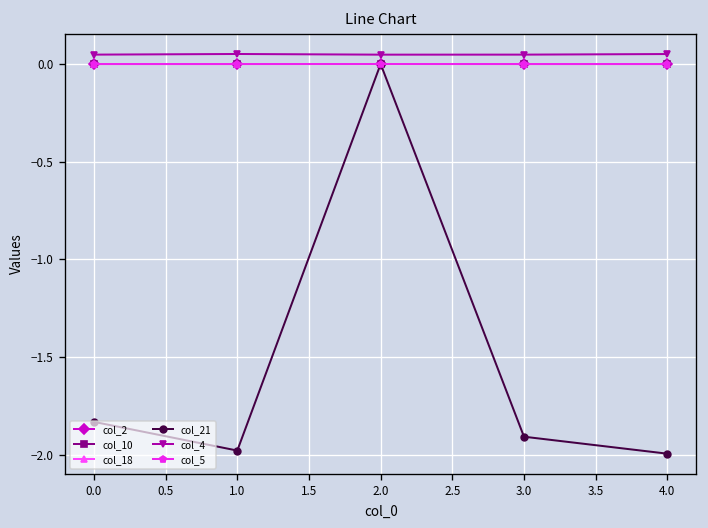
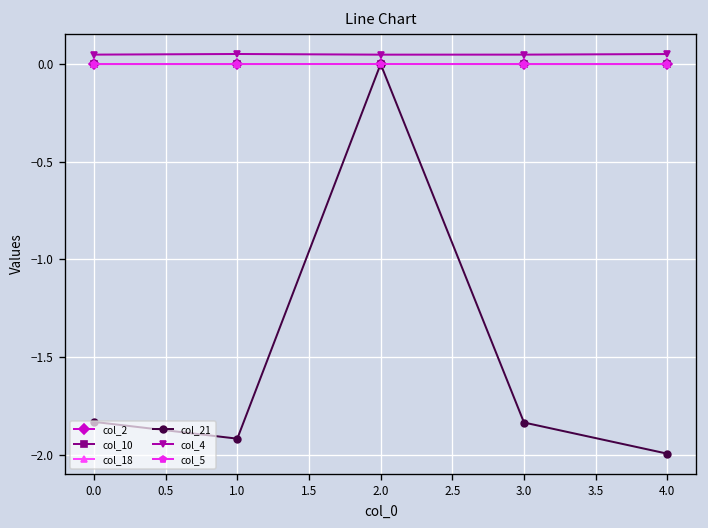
  {
    "col_5": {
      "0.0": 0.00,
      "1.0": 0.00,
      "3.0": 0.00,
      "4.0": 0.00
    },
    "col_21": {
-     "1.0": -1.98,
-     "3.0": -1.91,
+     "1.0": -1.92,
+     "3.0": -1.84,
      "4.0": -2.00
    },
    "col_4": {
      "0.0": 0.05,
      "1.0": 0.05,
      "2.0": 0.05,
      "3.0": 0.05,
      "4.0": 0.05
    }
  }
